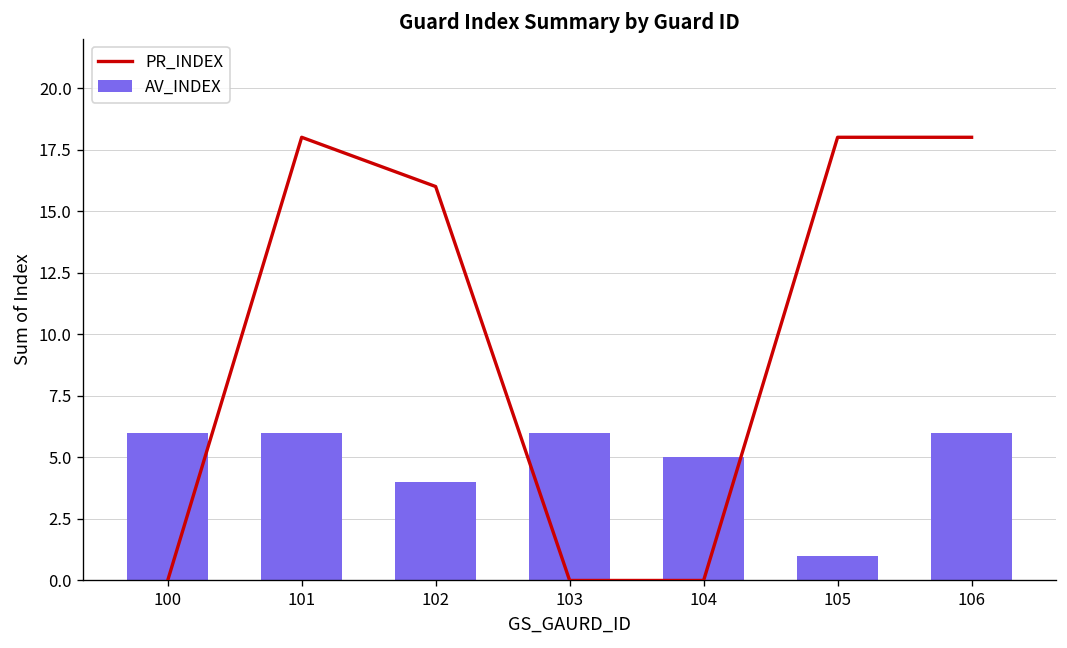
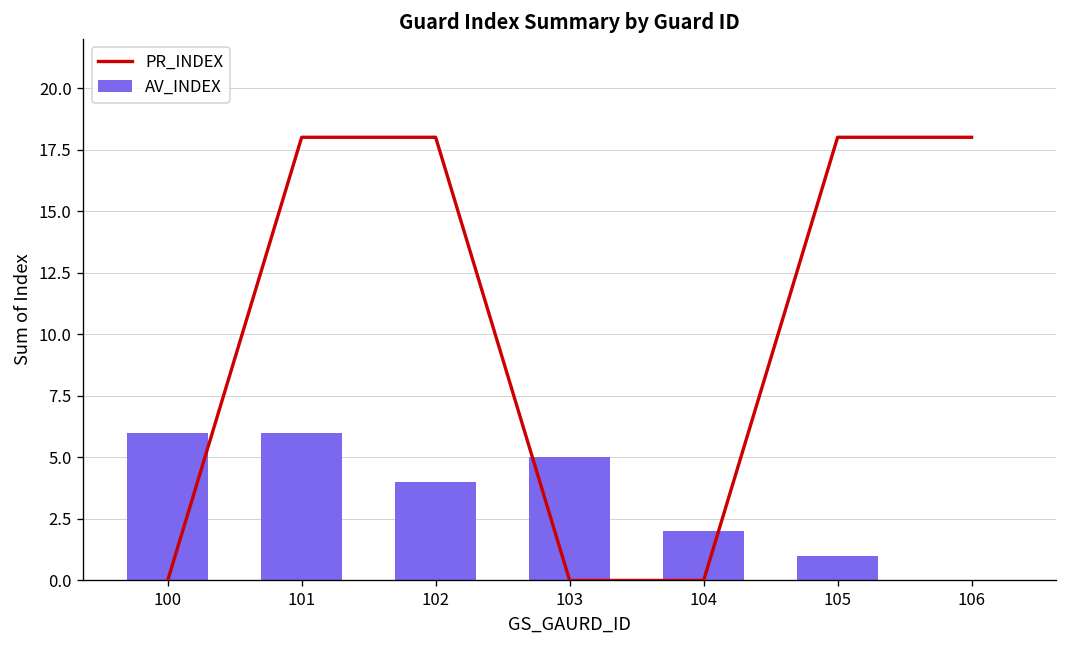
  {
    "PR_INDEX": {
      "100": 0,
      "101": 18,
-     "102": 16,
+     "102": 18,
      "103": 0,
      "104": 0,
      "105": 18,
      "106": 18
    },
    "AV_INDEX": {
      "100": 6,
      "101": 6,
      "102": 4,
-     "103": 6,
-     "104": 5,
+     "103": 5,
+     "104": 2,
      "105": 1,
-     "106": 6
+     "106": 0
    }
  }
